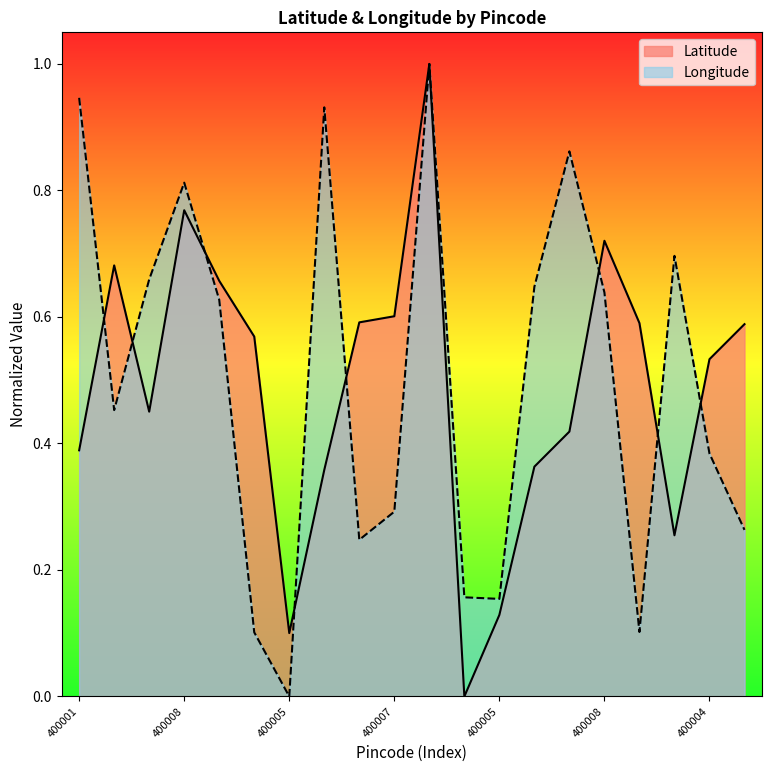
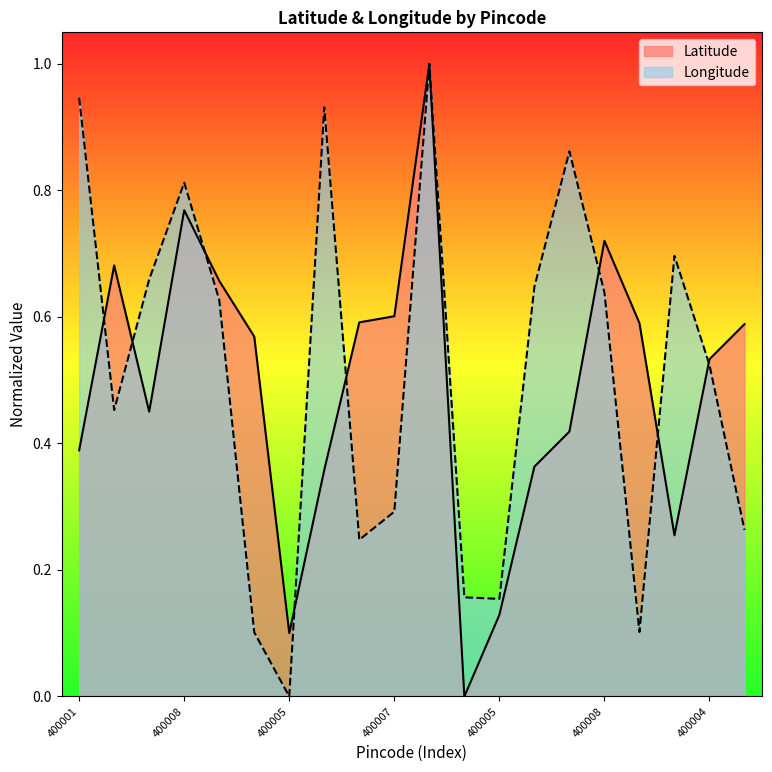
  {
    "Latitude": {
      "400001": 0.39,
      "400007": 0.60,
      "400004": 0.53
    },
    "Longitude": {
      "400001": 0.95,
      "400007": 0.29,
-     "400004": 0.38
+     "400004": 0.52
    }
  }
